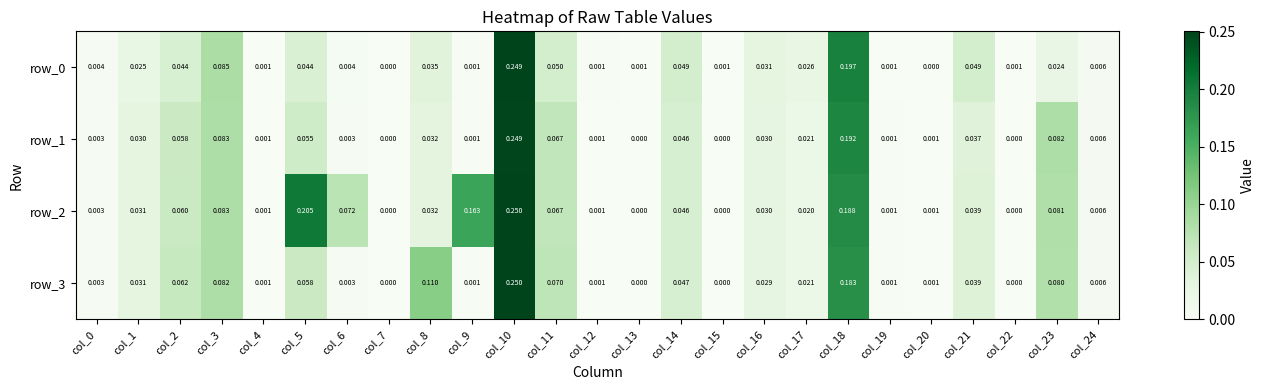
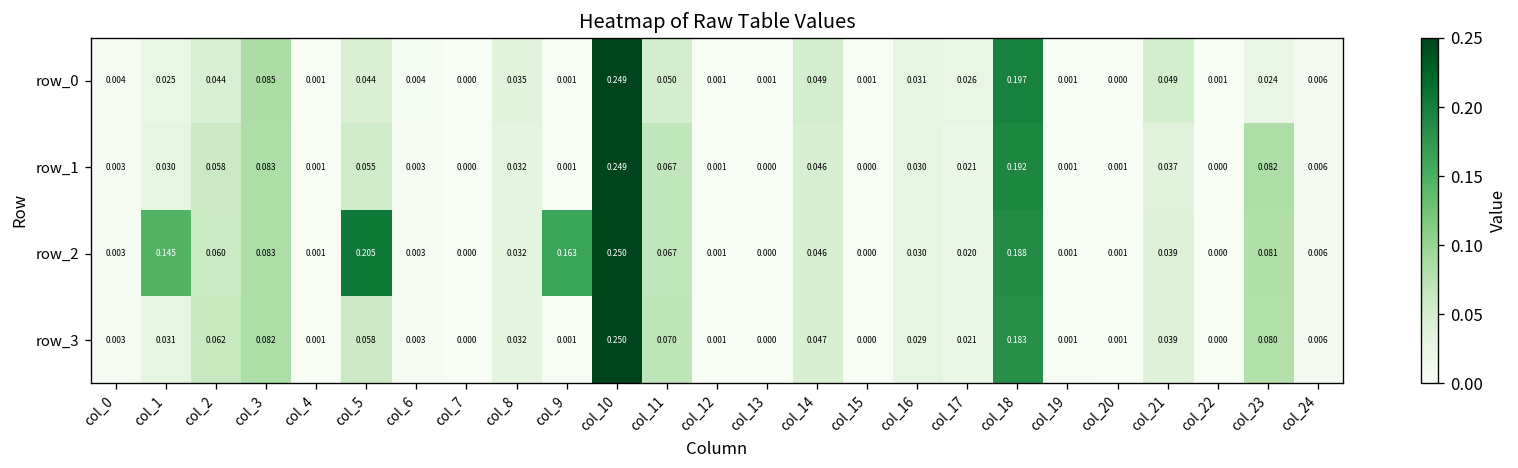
  {
    "row_0": {
      "col_0": 0.004,
      "col_1": 0.025,
      "col_2": 0.044,
      "col_3": 0.085,
      "col_4": 0.001,
      "col_5": 0.044,
      "col_6": 0.004,
      "col_7": 0.000,
      "col_8": 0.035,
      "col_9": 0.001,
      "col_10": 0.249,
      "col_11": 0.050,
      "col_12": 0.001,
      "col_13": 0.001,
      "col_14": 0.049,
      "col_15": 0.001,
      "col_16": 0.031,
      "col_17": 0.026,
      "col_18": 0.197,
      "col_19": 0.001,
      "col_20": 0.000,
      "col_21": 0.049,
      "col_22": 0.001,
      "col_23": 0.024,
      "col_24": 0.006
    },
    "row_1": {
      "col_0": 0.003,
      "col_1": 0.030,
      "col_2": 0.058,
      "col_3": 0.083,
      "col_4": 0.001,
      "col_5": 0.055,
      "col_6": 0.003,
      "col_7": 0.000,
      "col_8": 0.032,
      "col_9": 0.001,
      "col_10": 0.249,
      "col_11": 0.067,
      "col_12": 0.001,
      "col_13": 0.000,
      "col_14": 0.046,
      "col_15": 0.000,
      "col_16": 0.030,
      "col_17": 0.021,
      "col_18": 0.192,
      "col_19": 0.001,
      "col_20": 0.001,
      "col_21": 0.037,
      "col_22": 0.000,
      "col_23": 0.082,
      "col_24": 0.006
    },
    "row_2": {
      "col_0": 0.003,
-     "col_1": 0.031,
+     "col_1": 0.145,
      "col_2": 0.060,
      "col_3": 0.083,
      "col_4": 0.001,
      "col_5": 0.205,
-     "col_6": 0.072,
+     "col_6": 0.003,
      "col_7": 0.000,
      "col_8": 0.032,
      "col_9": 0.163,
      "col_10": 0.250,
      "col_11": 0.067,
      "col_12": 0.001,
      "col_13": 0.000,
      "col_14": 0.046,
      "col_15": 0.000,
      "col_16": 0.030,
      "col_17": 0.020,
      "col_18": 0.188,
      "col_19": 0.001,
      "col_20": 0.001,
      "col_21": 0.039,
      "col_22": 0.000,
      "col_23": 0.081,
      "col_24": 0.006
    },
    "row_3": {
      "col_0": 0.003,
      "col_1": 0.031,
      "col_2": 0.062,
      "col_3": 0.082,
      "col_4": 0.001,
      "col_5": 0.058,
      "col_6": 0.003,
      "col_7": 0.000,
-     "col_8": 0.110,
+     "col_8": 0.032,
      "col_9": 0.001,
      "col_10": 0.250,
      "col_11": 0.070,
      "col_12": 0.001,
      "col_13": 0.000,
      "col_14": 0.047,
      "col_15": 0.000,
      "col_16": 0.029,
      "col_17": 0.021,
      "col_18": 0.183,
      "col_19": 0.001,
      "col_20": 0.001,
      "col_21": 0.039,
      "col_22": 0.000,
      "col_23": 0.080,
      "col_24": 0.006
    }
  }
